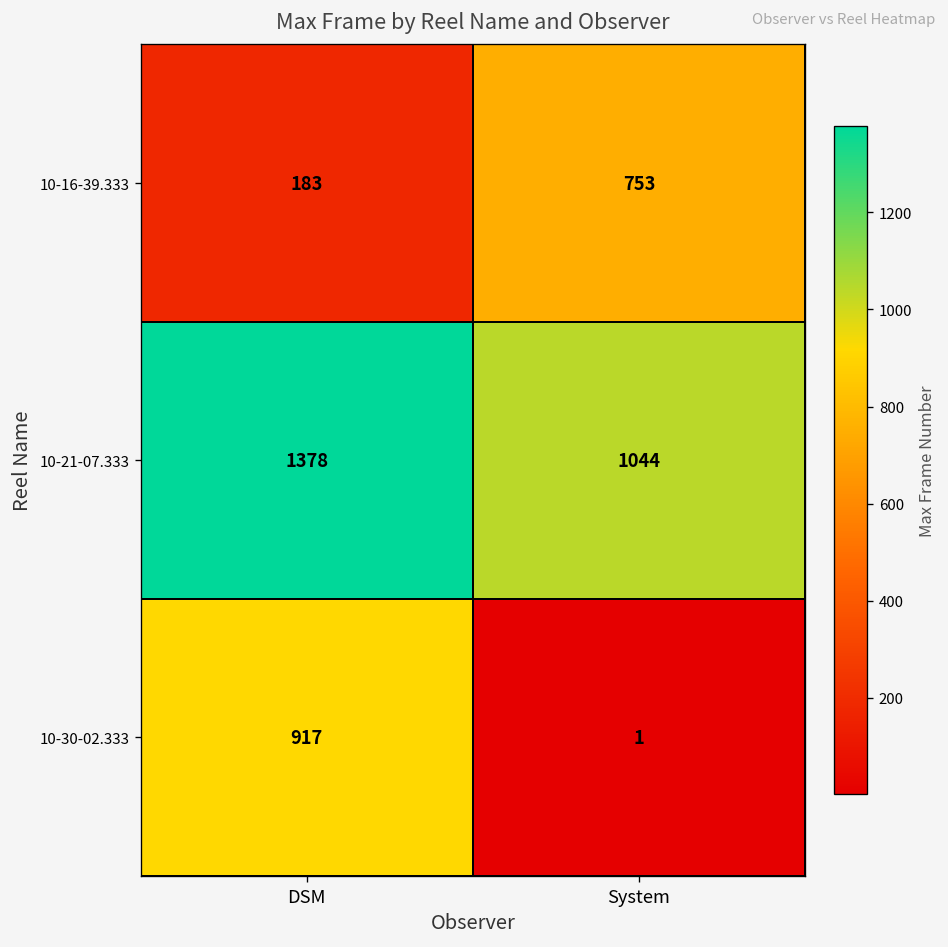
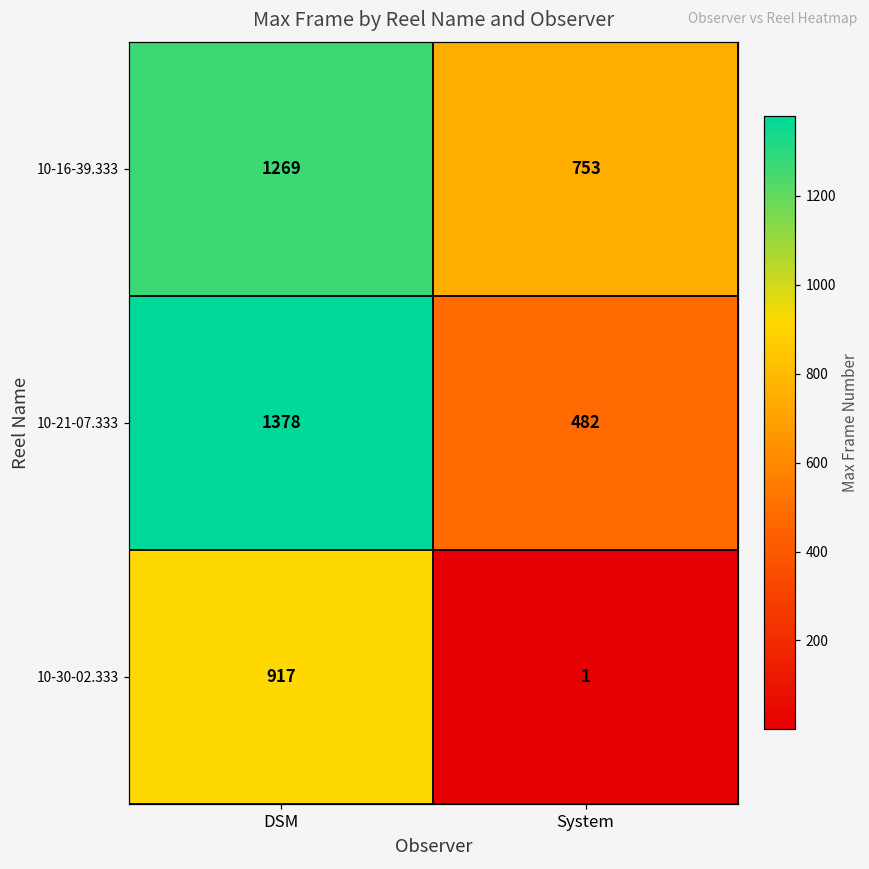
  {
    "10-16-39.333": {
-     "DSM": 183,
+     "DSM": 1269,
      "System": 753
    },
    "10-21-07.333": {
      "DSM": 1378,
-     "System": 1044
+     "System": 482
    },
    "10-30-02.333": {
      "DSM": 917,
      "System": 1
    }
  }
